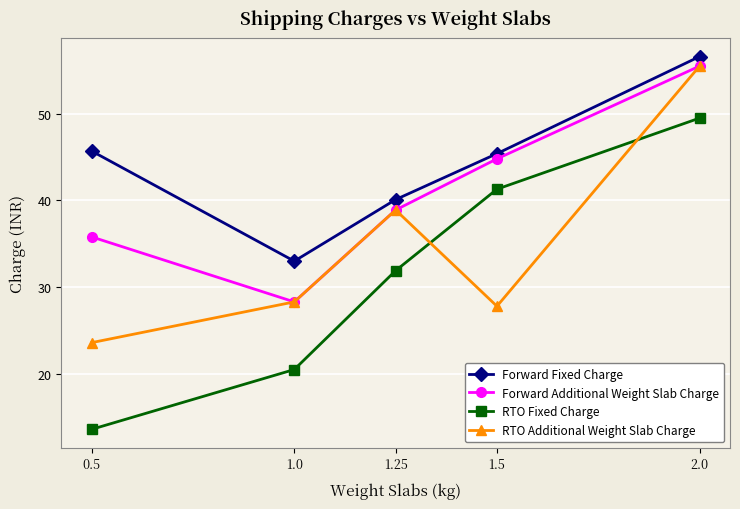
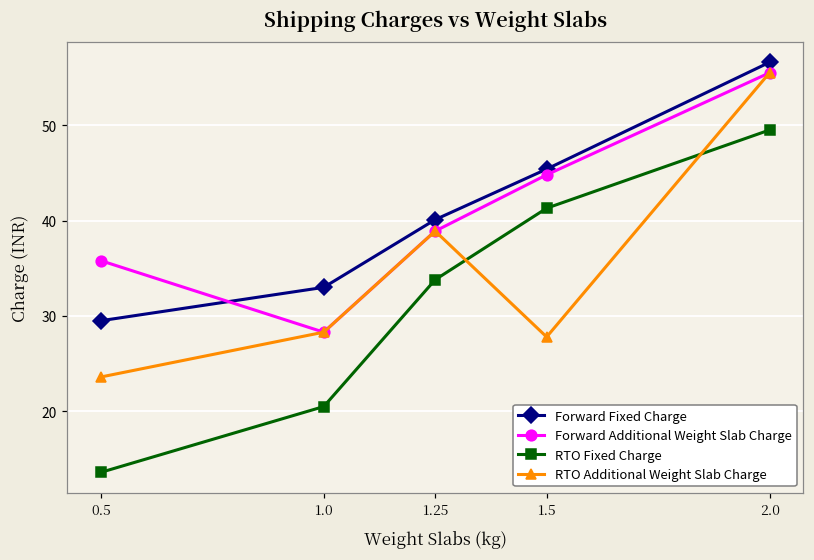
  {
    "Forward Fixed Charge": {
-     "0.5": 46,
+     "0.5": 30,
      "1.0": 33,
      "1.25": 40,
      "1.5": 45,
      "2.0": 57
    },
    "Forward Additional Weight Slab Charge": {
      "0.5": 36,
      "1.5": 45
    },
    "RTO Fixed Charge": {
      "0.5": 14,
      "1.0": 21,
-     "1.25": 32,
+     "1.25": 34,
      "1.5": 41,
      "2.0": 50
    },
    "RTO Additional Weight Slab Charge": {
      "0.5": 24,
      "1.5": 28
    }
  }
